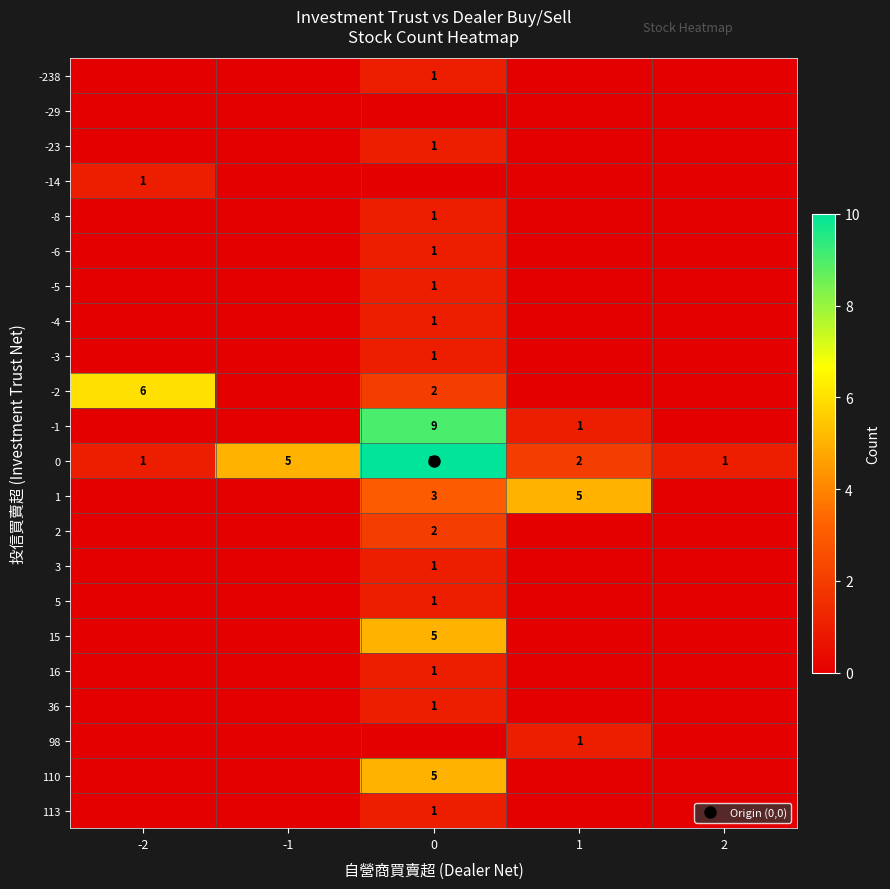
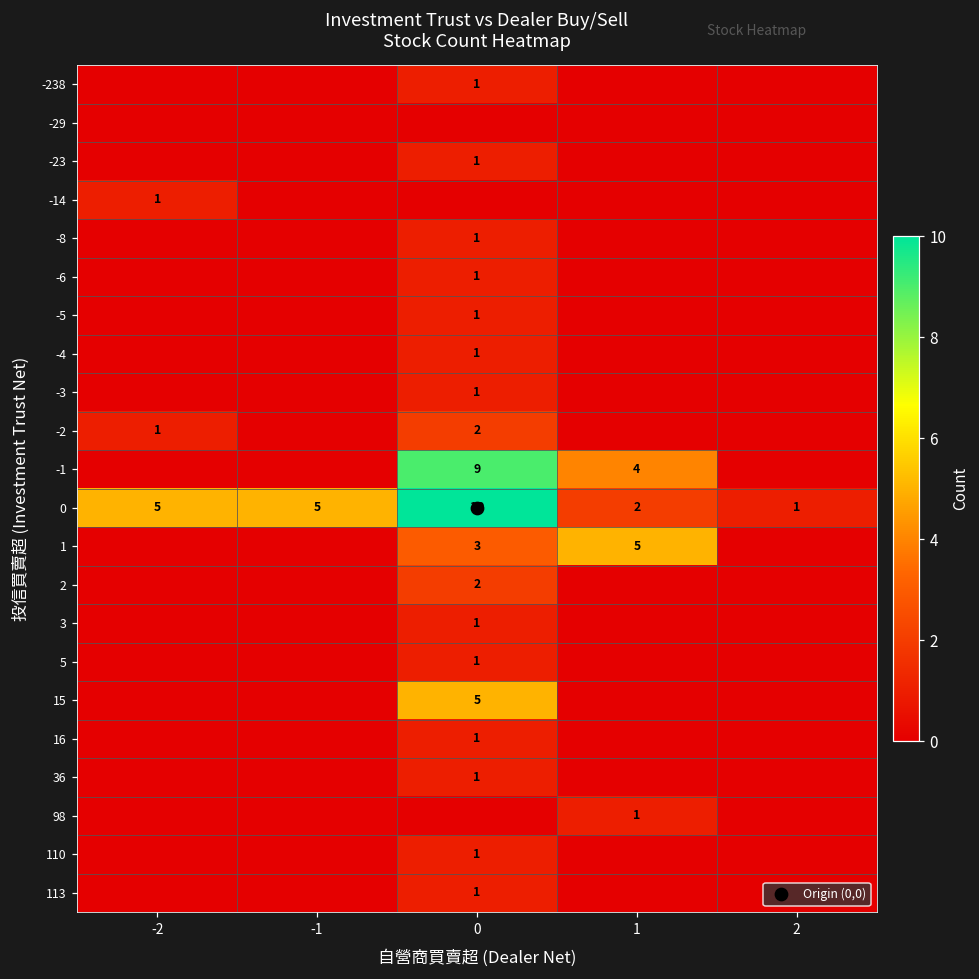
  {
    "-238": {
      "0": 1
    },
    "-23": {
      "0": 1
    },
    "-14": {
      "-2": 1
    },
    "-8": {
      "0": 1
    },
    "-6": {
      "0": 1
    },
    "-5": {
      "0": 1
    },
    "-4": {
      "0": 1
    },
    "-3": {
      "0": 1
    },
    "-2": {
-     "-2": 6,
+     "-2": 1,
      "0": 2
    },
    "-1": {
      "0": 9,
-     "1": 1
+     "1": 4
    },
    "0": {
-     "-2": 1,
+     "-2": 5,
      "-1": 5,
      "1": 2,
      "2": 1
    },
    "1": {
      "0": 3,
      "1": 5
    },
    "2": {
      "0": 2
    },
    "3": {
      "0": 1
    },
    "5": {
      "0": 1
    },
    "15": {
      "0": 5
    },
    "16": {
      "0": 1
    },
    "36": {
      "0": 1
    },
    "98": {
      "1": 1
    },
    "110": {
-     "0": 5
+     "0": 1
    },
    "113": {
      "0": 1
    }
  }
